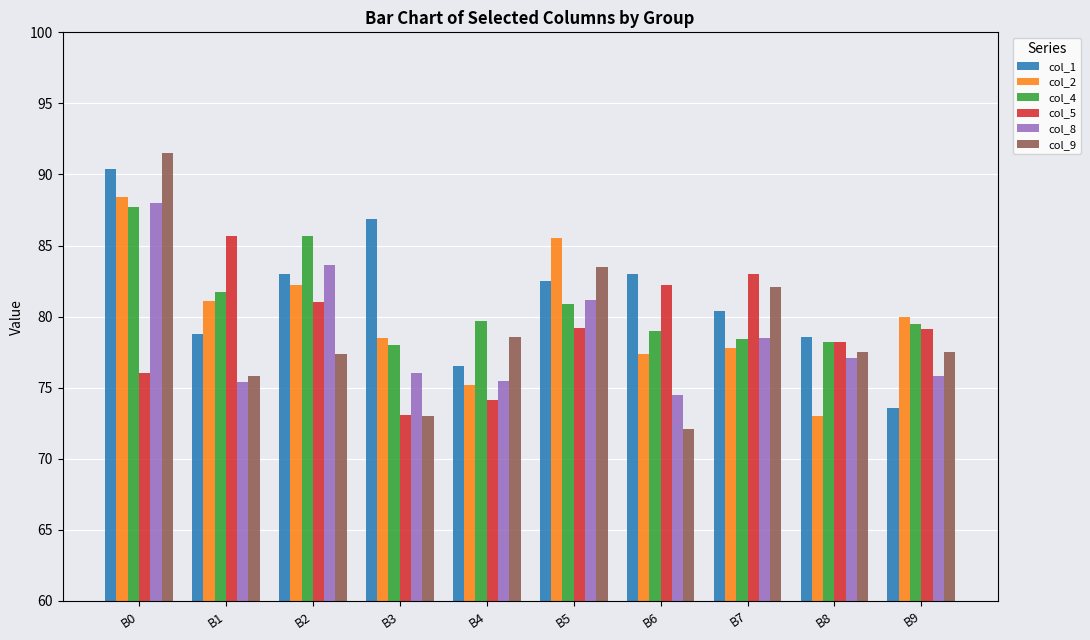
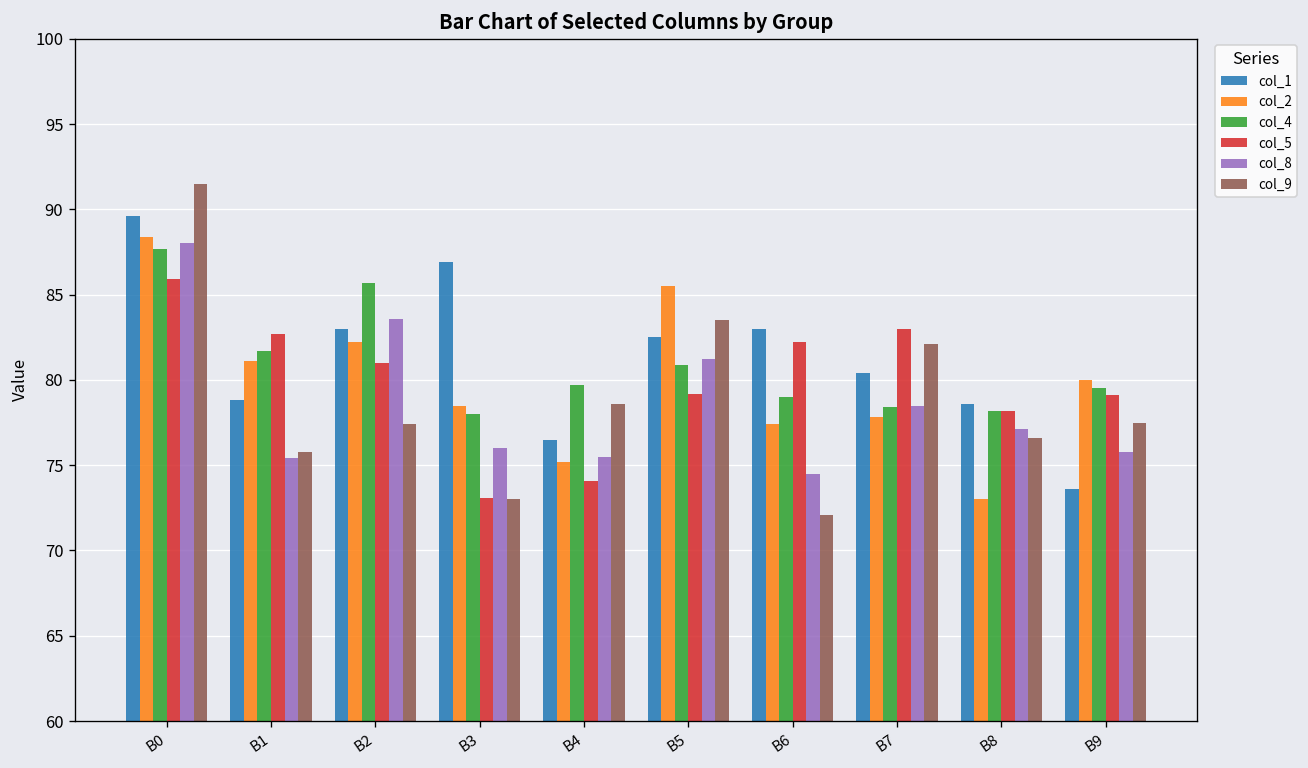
  {
    "col_1": {
-     "B0": 90.4,
+     "B0": 89.6,
      "B1": 78.8,
      "B2": 83.0,
      "B3": 86.9,
      "B4": 76.5,
      "B5": 82.5,
      "B6": 83.0,
      "B7": 80.4,
      "B8": 78.6,
      "B9": 73.6
    },
    "col_2": {
      "B0": 88.4,
      "B1": 81.1,
      "B2": 82.2,
      "B3": 78.5,
      "B4": 75.2,
      "B5": 85.5,
      "B6": 77.4,
      "B7": 77.8,
      "B8": 73.0,
      "B9": 80.0
    },
    "col_4": {
      "B0": 87.7,
      "B1": 81.7,
      "B2": 85.7,
      "B3": 78.0,
      "B4": 79.7,
      "B5": 80.9,
      "B6": 79.0,
      "B7": 78.4,
      "B8": 78.2,
      "B9": 79.5
    },
    "col_5": {
-     "B0": 76.0,
-     "B1": 85.7,
+     "B0": 85.9,
+     "B1": 82.7,
      "B2": 81.0,
      "B3": 73.1,
      "B4": 74.1,
      "B5": 79.2,
      "B6": 82.2,
      "B7": 83.0,
      "B8": 78.2,
      "B9": 79.1
    },
    "col_8": {
      "B0": 88.0,
      "B1": 75.4,
      "B2": 83.6,
      "B3": 76.0,
      "B4": 75.5,
      "B5": 81.2,
      "B6": 74.5,
      "B7": 78.5,
      "B8": 77.1,
      "B9": 75.8
    },
    "col_9": {
      "B0": 91.5,
      "B1": 75.8,
      "B2": 77.4,
      "B3": 73.0,
      "B4": 78.6,
      "B5": 83.5,
      "B6": 72.1,
      "B7": 82.1,
-     "B8": 77.5,
+     "B8": 76.6,
      "B9": 77.5
    }
  }
